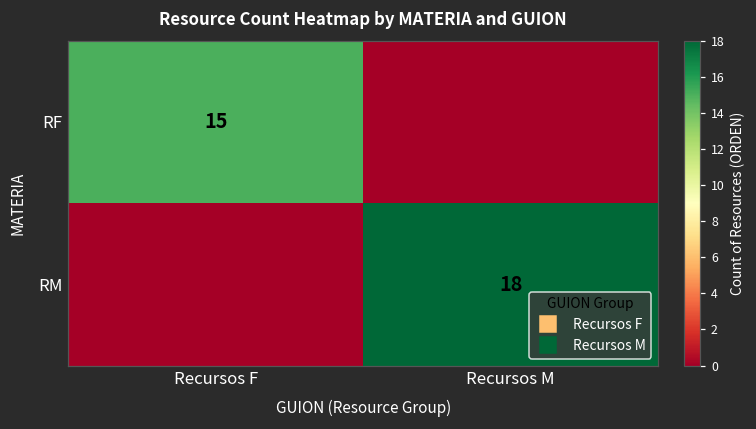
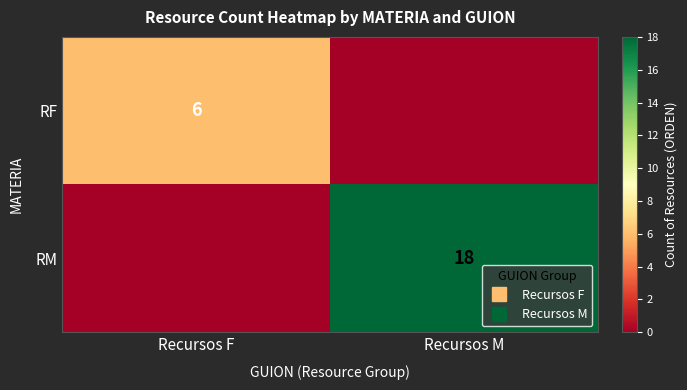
  {
    "RF": {
-     "Recursos F": 15
+     "Recursos F": 6
    },
    "RM": {
      "Recursos M": 18
    }
  }
